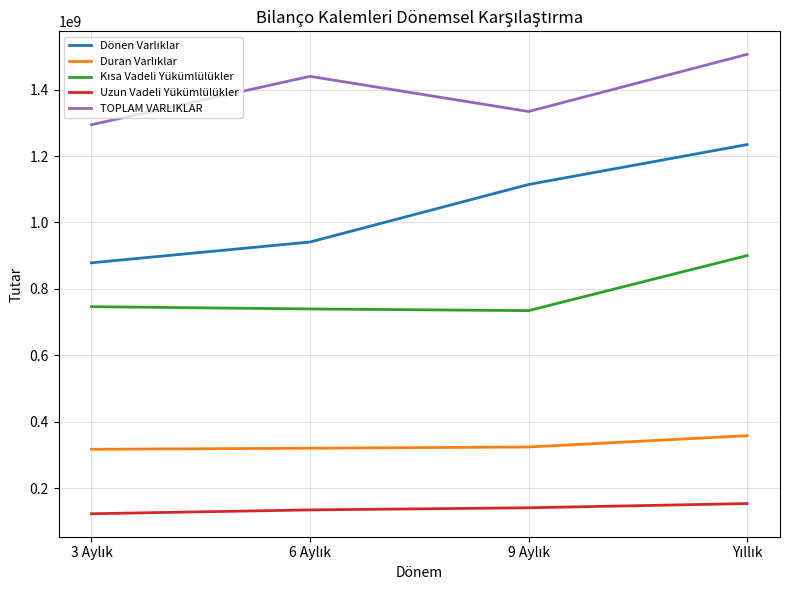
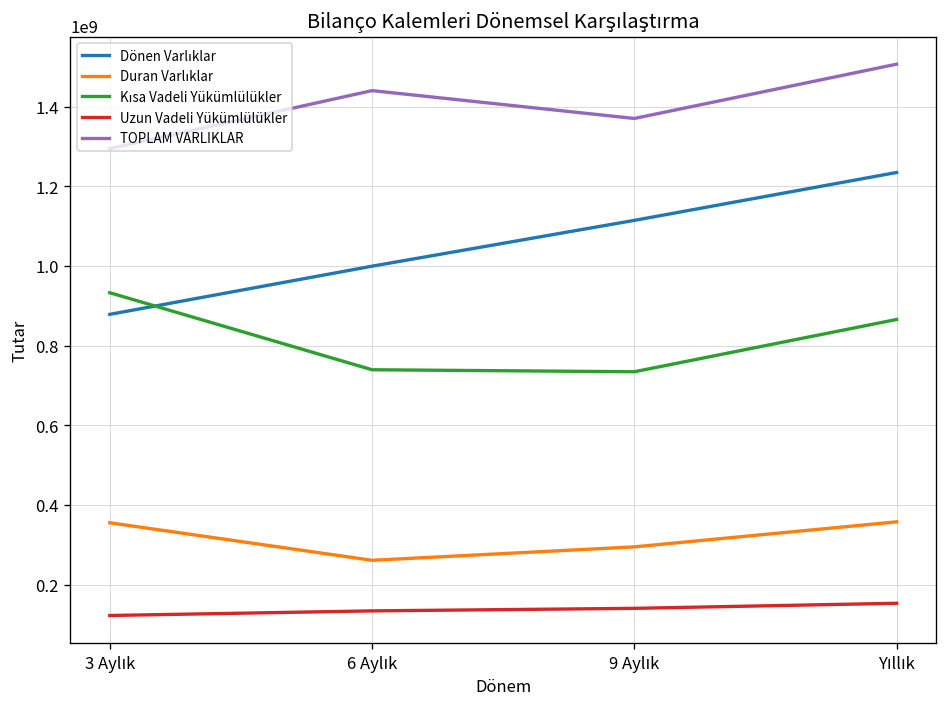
  {
    "Dönen Varlıklar": {
      "3 Aylık": 880000000,
-     "6 Aylık": 940000000,
+     "6 Aylık": 1000000000,
      "9 Aylık": 1110000000,
      "Yıllık": 1230000000
    },
    "Duran Varlıklar": {
-     "3 Aylık": 320000000,
-     "6 Aylık": 320000000,
-     "9 Aylık": 320000000,
+     "3 Aylık": 360000000,
+     "6 Aylık": 260000000,
+     "9 Aylık": 290000000,
      "Yıllık": 360000000
    },
    "Kısa Vadeli Yükümlülükler": {
-     "3 Aylık": 750000000,
+     "3 Aylık": 930000000,
      "6 Aylık": 740000000,
      "9 Aylık": 730000000,
-     "Yıllık": 900000000
+     "Yıllık": 870000000
    },
    "Uzun Vadeli Yükümlülükler": {
      "3 Aylık": 120000000,
      "6 Aylık": 130000000,
      "9 Aylık": 140000000,
      "Yıllık": 150000000
    },
    "TOPLAM VARLIKLAR": {
      "3 Aylık": 1290000000,
      "6 Aylık": 1440000000,
-     "9 Aylık": 1330000000,
+     "9 Aylık": 1370000000,
      "Yıllık": 1510000000
    }
  }
